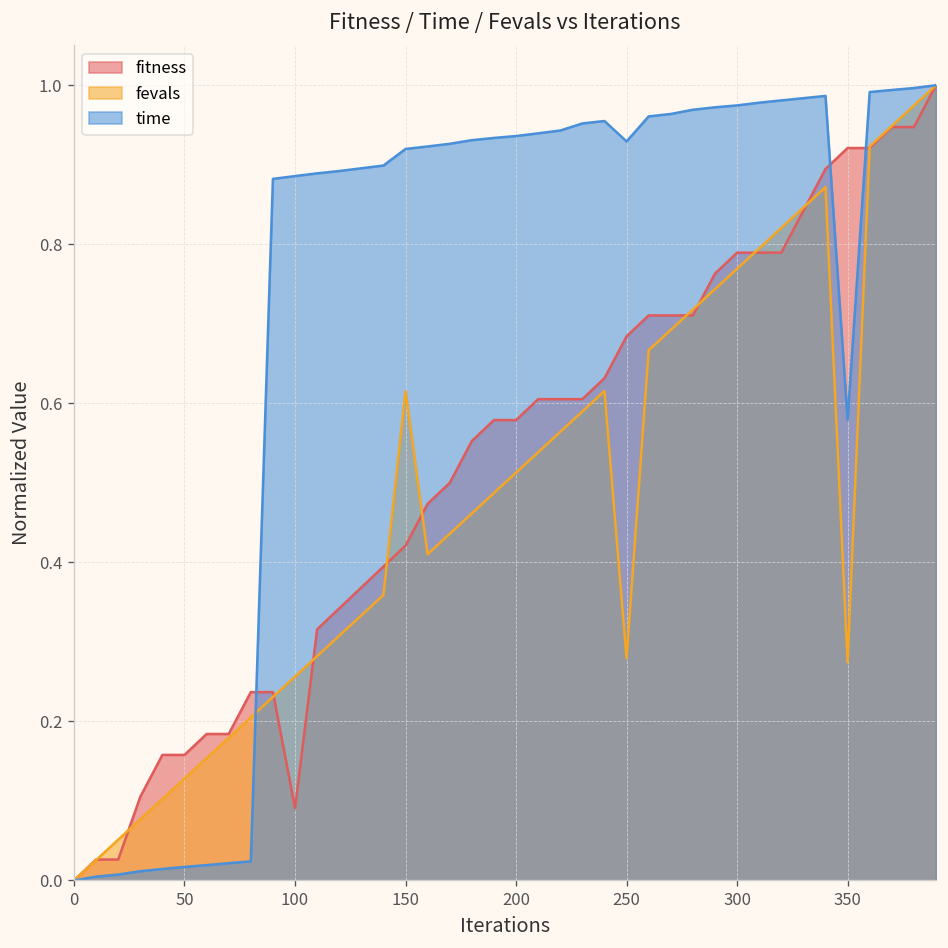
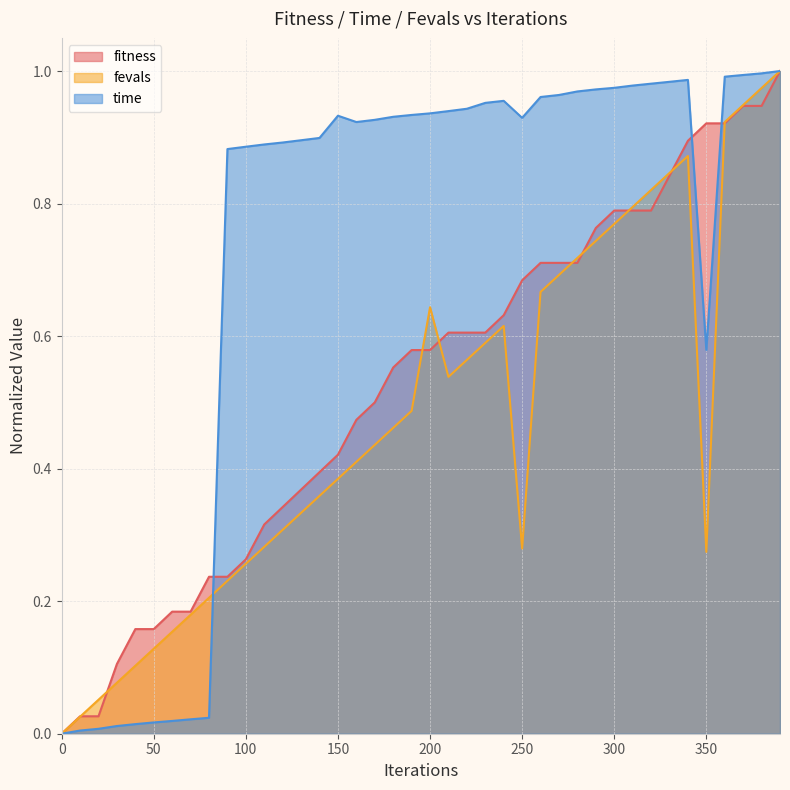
  {
    "fitness": {
      "50": 0.16,
-     "100": 0.09,
+     "100": 0.26,
      "150": 0.42,
      "200": 0.58,
      "250": 0.68,
      "300": 0.79,
      "350": 0.92
    },
    "fevals": {
      "50": 0.13,
      "100": 0.26,
-     "150": 0.62,
-     "200": 0.51,
+     "150": 0.38,
+     "200": 0.64,
      "250": 0.28,
      "300": 0.77,
      "350": 0.27
    },
    "time": {
      "50": 0.02,
      "100": 0.89,
-     "150": 0.92,
+     "150": 0.93,
      "200": 0.94,
      "250": 0.93,
      "300": 0.97,
      "350": 0.58
    }
  }
